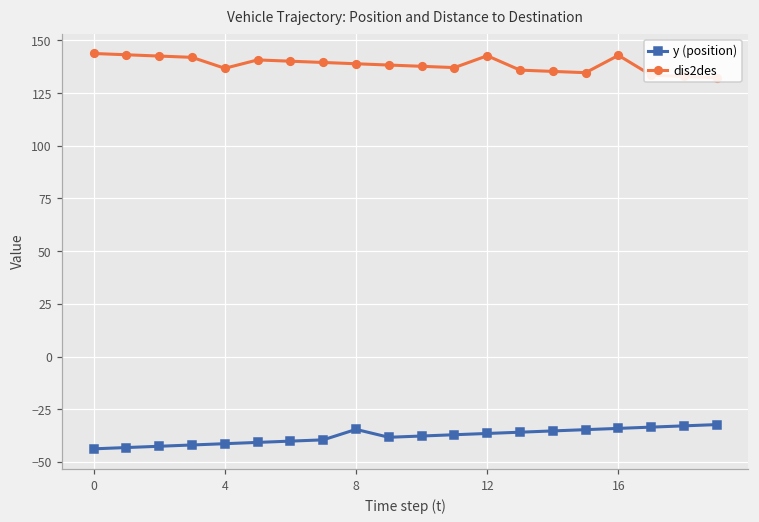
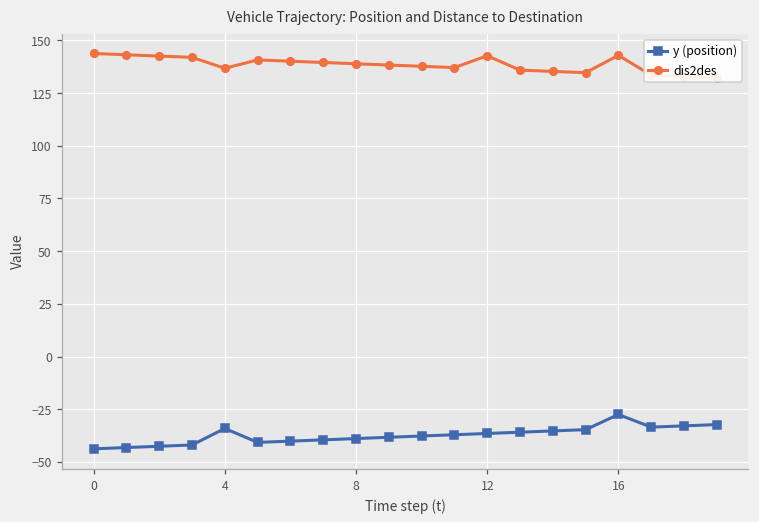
  {
    "y (position)": {
      "0": -44,
-     "4": -41,
-     "8": -35,
+     "4": -34,
+     "8": -39,
      "12": -36,
-     "16": -34
+     "16": -27
    },
    "dis2des": {
      "0": 144,
      "4": 137,
      "8": 139,
      "12": 143,
      "16": 143
    }
  }
